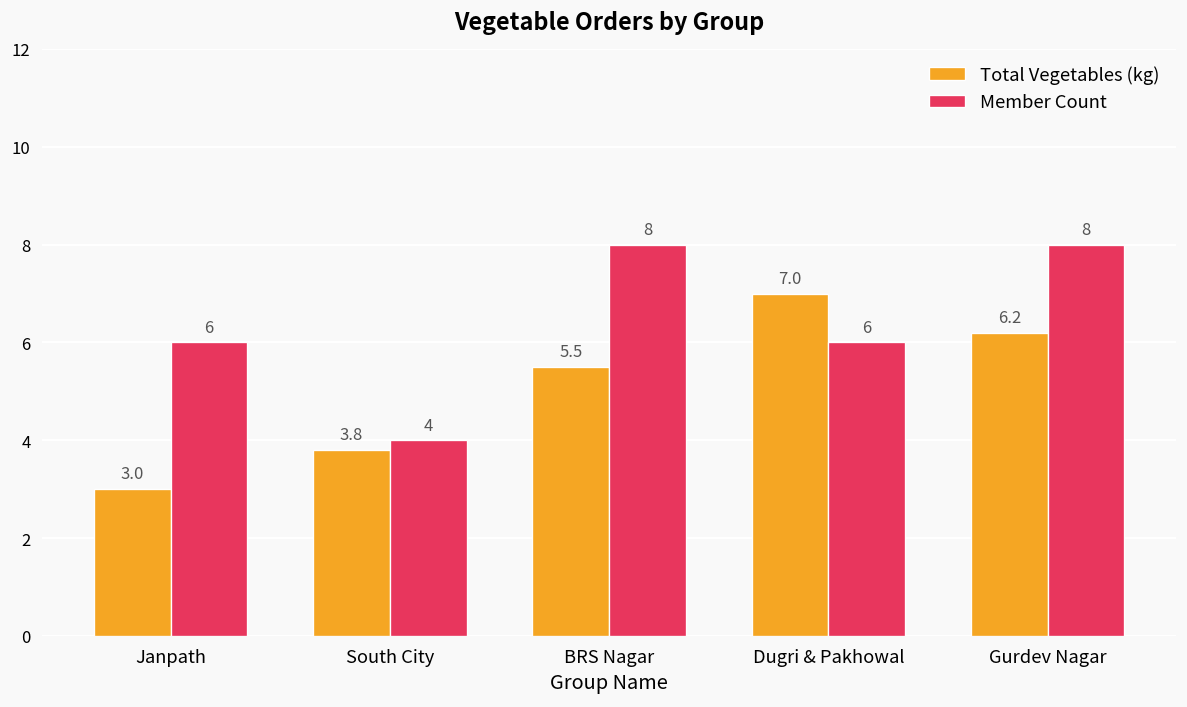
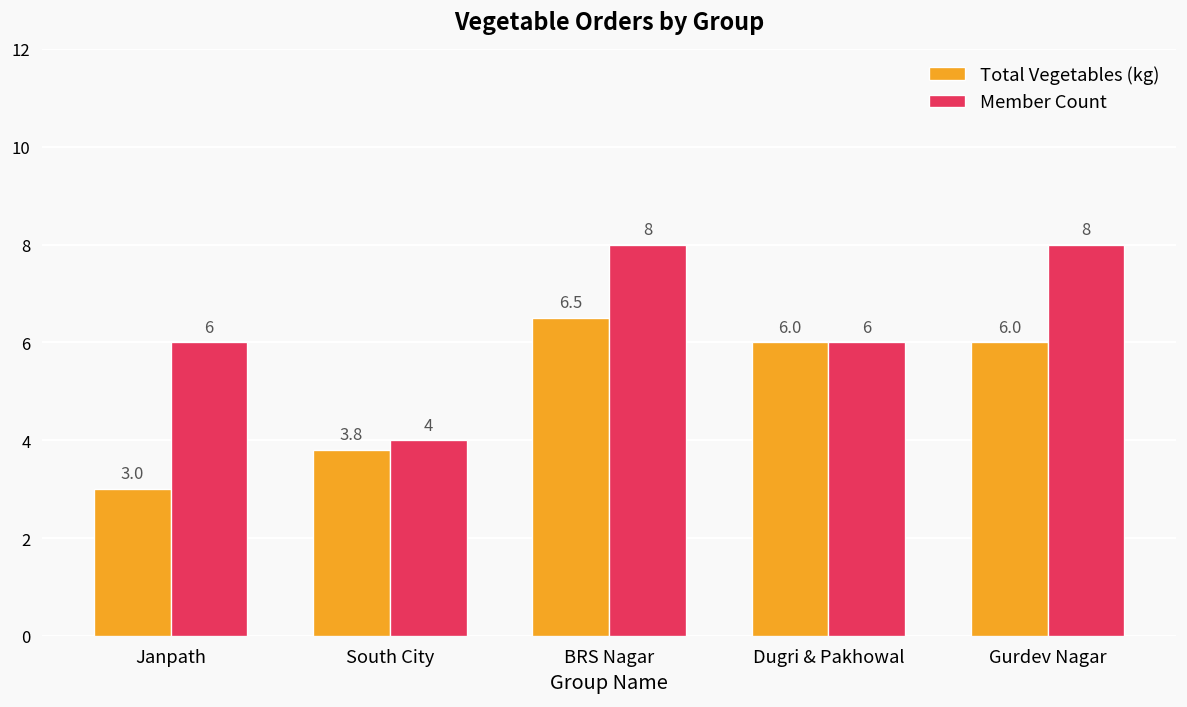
  {
    "Total Vegetables (kg)": {
      "Janpath": 3.0,
      "South City": 3.8,
-     "BRS Nagar": 5.5,
-     "Dugri & Pakhowal": 7.0,
-     "Gurdev Nagar": 6.2
+     "BRS Nagar": 6.5,
+     "Dugri & Pakhowal": 6.0,
+     "Gurdev Nagar": 6.0
    },
    "Member Count": {
      "Janpath": 6,
      "South City": 4,
      "BRS Nagar": 8,
      "Dugri & Pakhowal": 6,
      "Gurdev Nagar": 8
    }
  }
